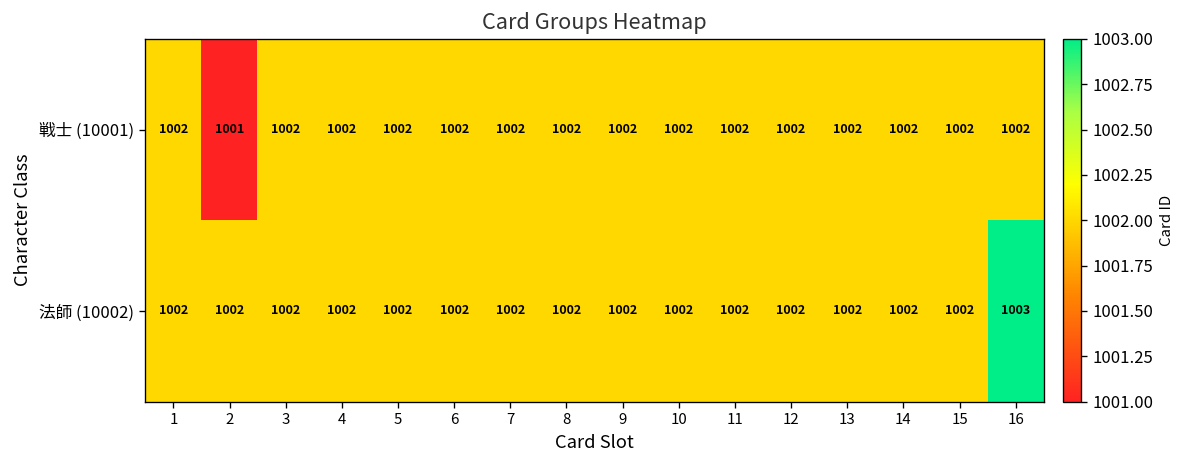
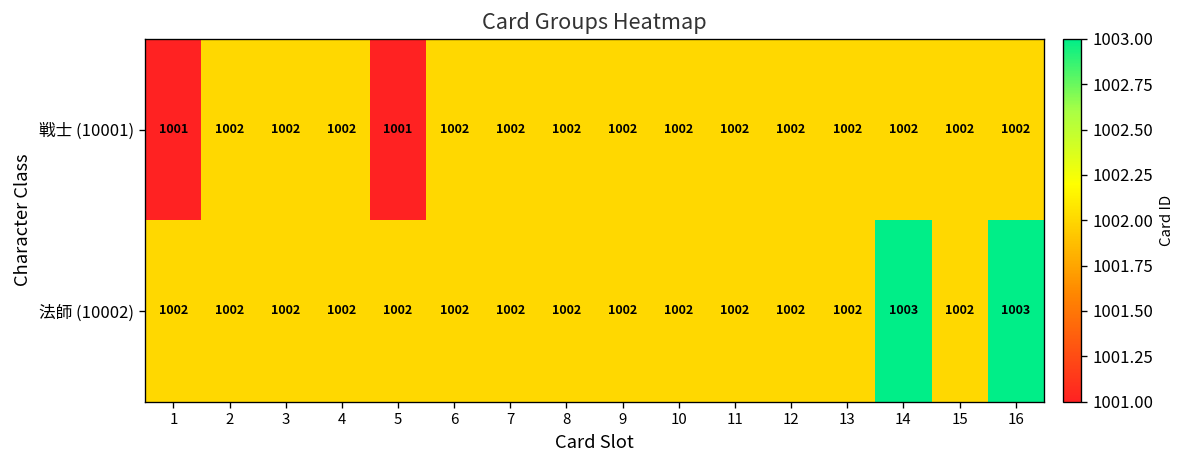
  {
    "戦士 (10001)": {
-     "1": 1002,
-     "2": 1001,
+     "1": 1001,
+     "2": 1002,
      "3": 1002,
      "4": 1002,
-     "5": 1002,
+     "5": 1001,
      "6": 1002,
      "7": 1002,
      "8": 1002,
      "9": 1002,
      "10": 1002,
      "11": 1002,
      "12": 1002,
      "13": 1002,
      "14": 1002,
      "15": 1002,
      "16": 1002
    },
    "法師 (10002)": {
      "1": 1002,
      "2": 1002,
      "3": 1002,
      "4": 1002,
      "5": 1002,
      "6": 1002,
      "7": 1002,
      "8": 1002,
      "9": 1002,
      "10": 1002,
      "11": 1002,
      "12": 1002,
      "13": 1002,
-     "14": 1002,
+     "14": 1003,
      "15": 1002,
      "16": 1003
    }
  }
